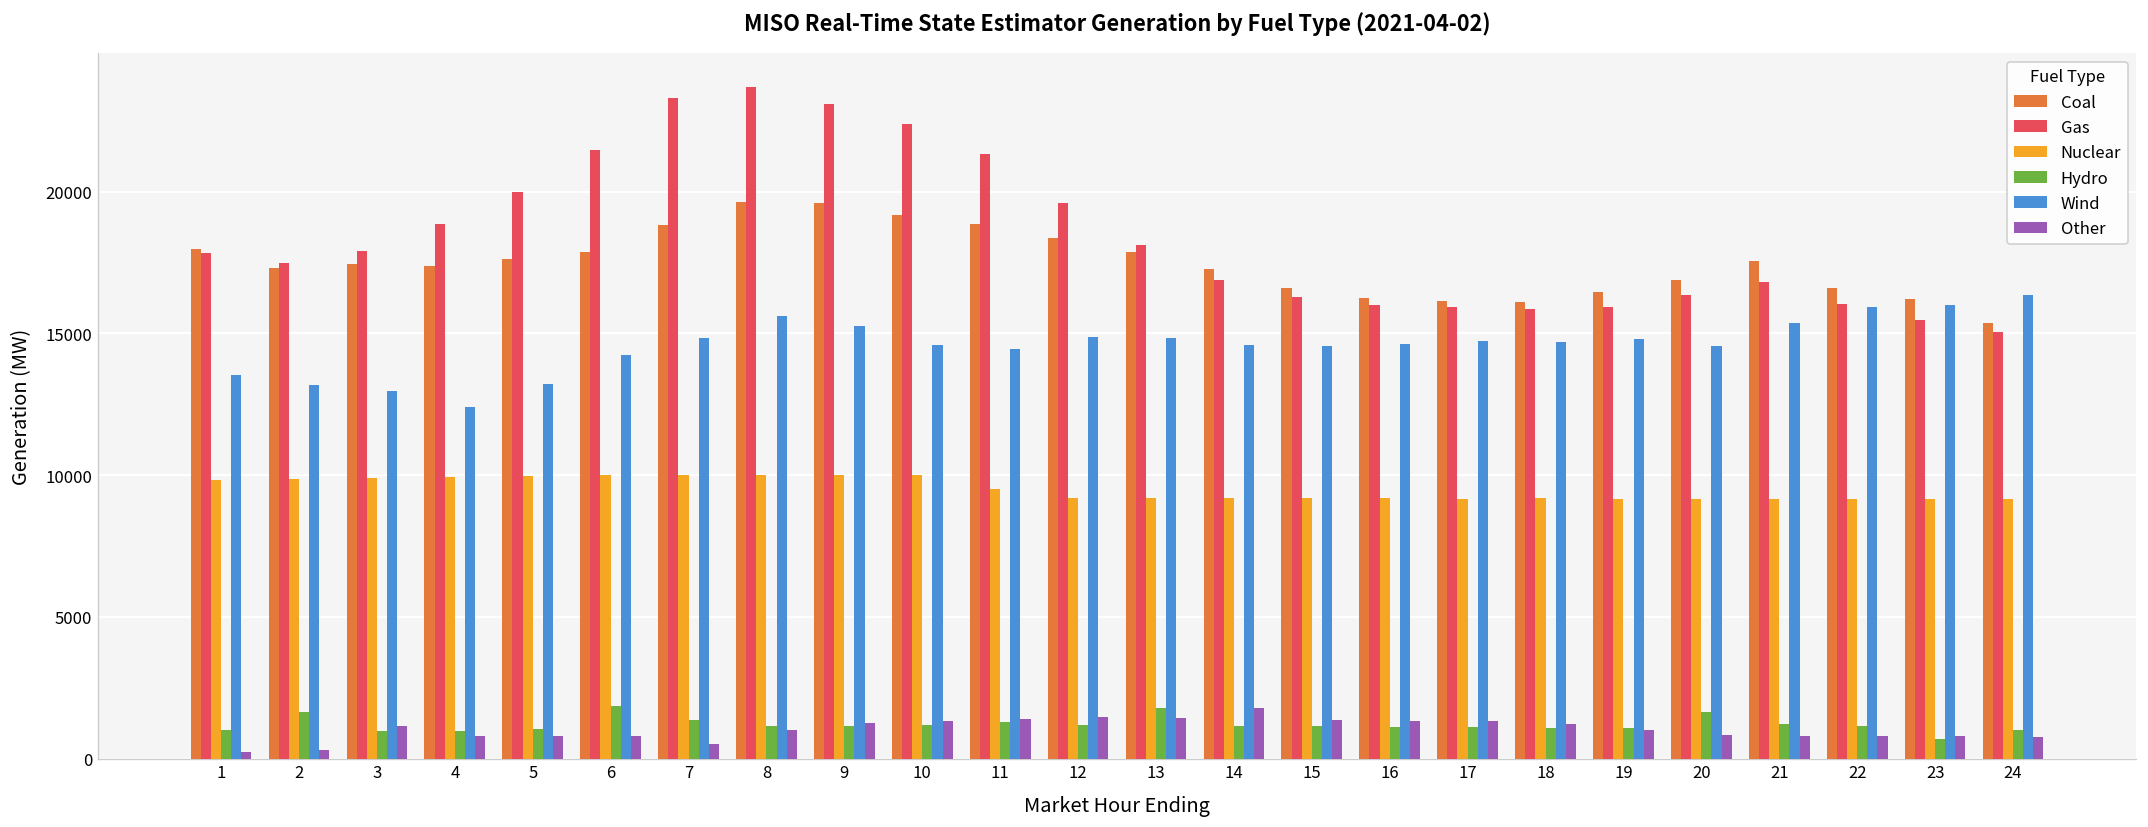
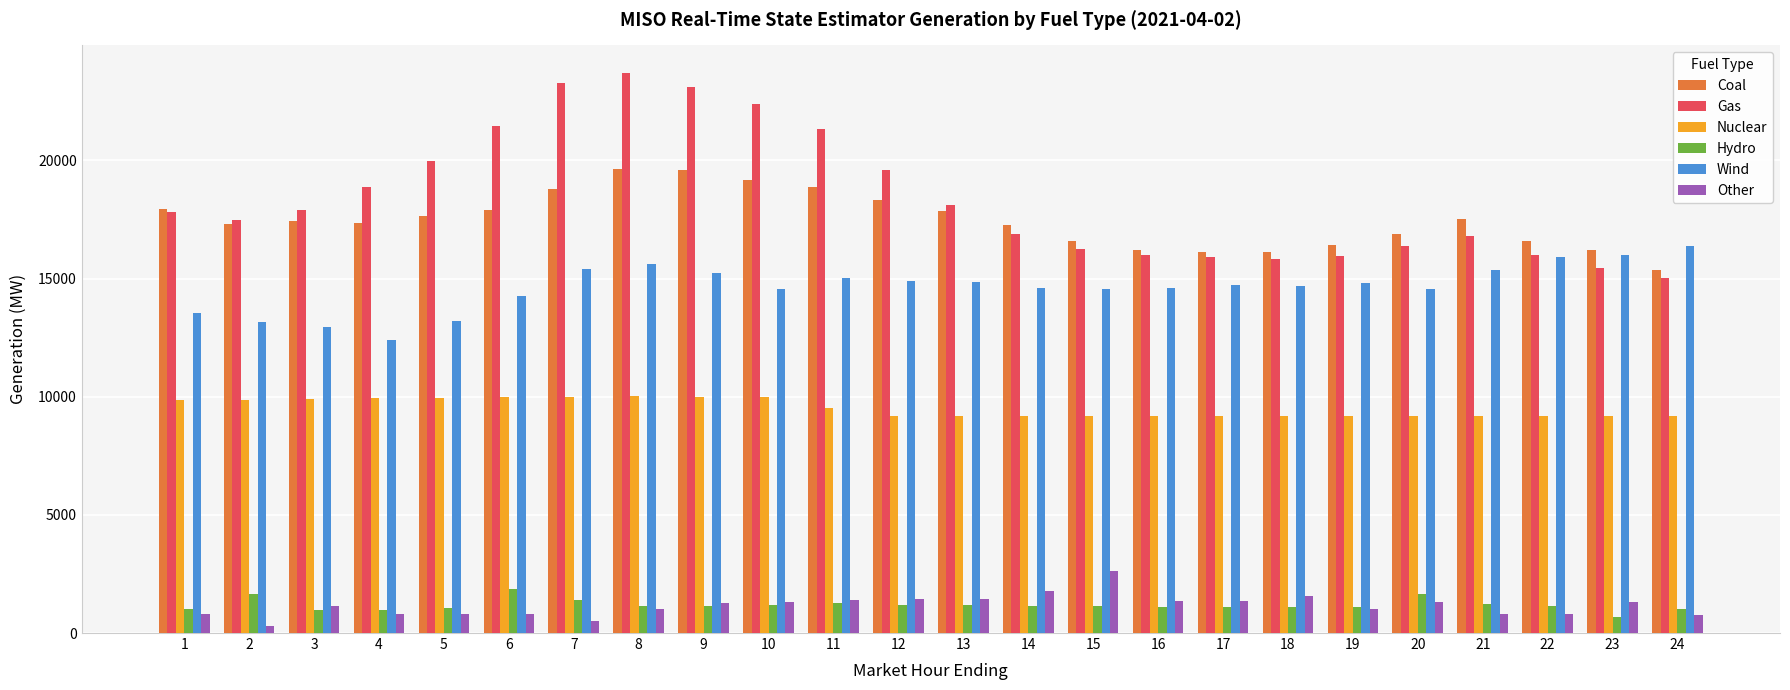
  {
    "Hydro": {
      "1": 1000,
      "2": 1700,
      "3": 1000,
      "4": 1000,
      "5": 1100,
      "6": 1900,
      "7": 1400,
      "8": 1100,
      "9": 1200,
      "10": 1200,
      "11": 1300,
      "12": 1200,
-     "13": 1800,
+     "13": 1200,
      "14": 1100,
      "15": 1100,
      "16": 1100,
      "17": 1100,
      "18": 1100,
      "19": 1100,
      "20": 1700,
      "21": 1200,
      "22": 1100,
      "23": 700,
      "24": 1000
    },
    "Wind": {
      "1": 13500,
      "2": 13200,
      "3": 13000,
      "4": 12400,
      "5": 13200,
      "6": 14200,
-     "7": 14800,
+     "7": 15400,
      "8": 15600,
      "9": 15200,
      "10": 14600,
-     "11": 14400,
+     "11": 15000,
      "12": 14900,
      "13": 14900,
      "14": 14600,
      "15": 14600,
      "16": 14600,
      "17": 14700,
      "18": 14700,
      "19": 14800,
      "20": 14600,
      "21": 15400,
      "22": 15900,
      "23": 16000,
      "24": 16400
    },
    "Other": {
-     "1": 200,
+     "1": 800,
      "2": 300,
      "3": 1100,
      "4": 800,
      "5": 800,
      "6": 800,
      "7": 500,
      "8": 1000,
      "9": 1300,
      "10": 1300,
      "11": 1400,
      "12": 1500,
      "13": 1400,
      "14": 1800,
-     "15": 1400,
+     "15": 2600,
      "16": 1300,
      "17": 1300,
-     "18": 1200,
+     "18": 1600,
      "19": 1000,
-     "20": 800,
+     "20": 1300,
      "21": 800,
      "22": 800,
-     "23": 800,
+     "23": 1300,
      "24": 800
    }
  }
